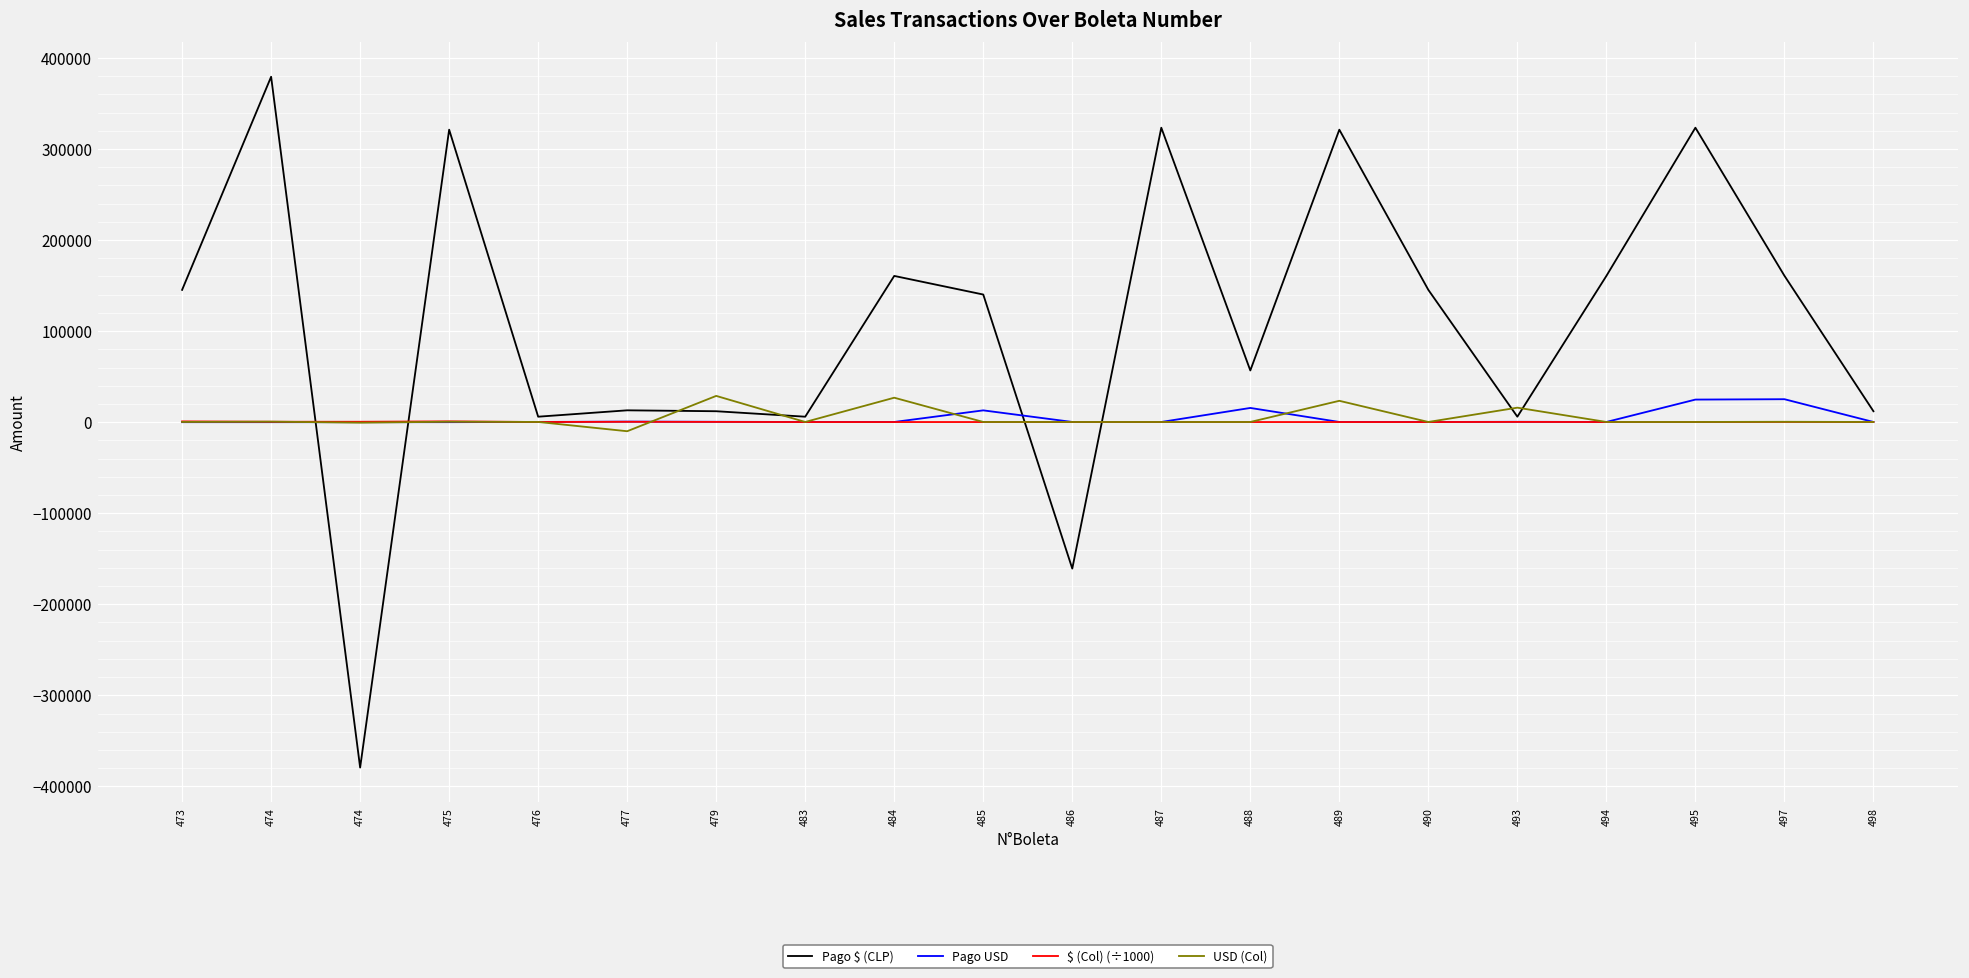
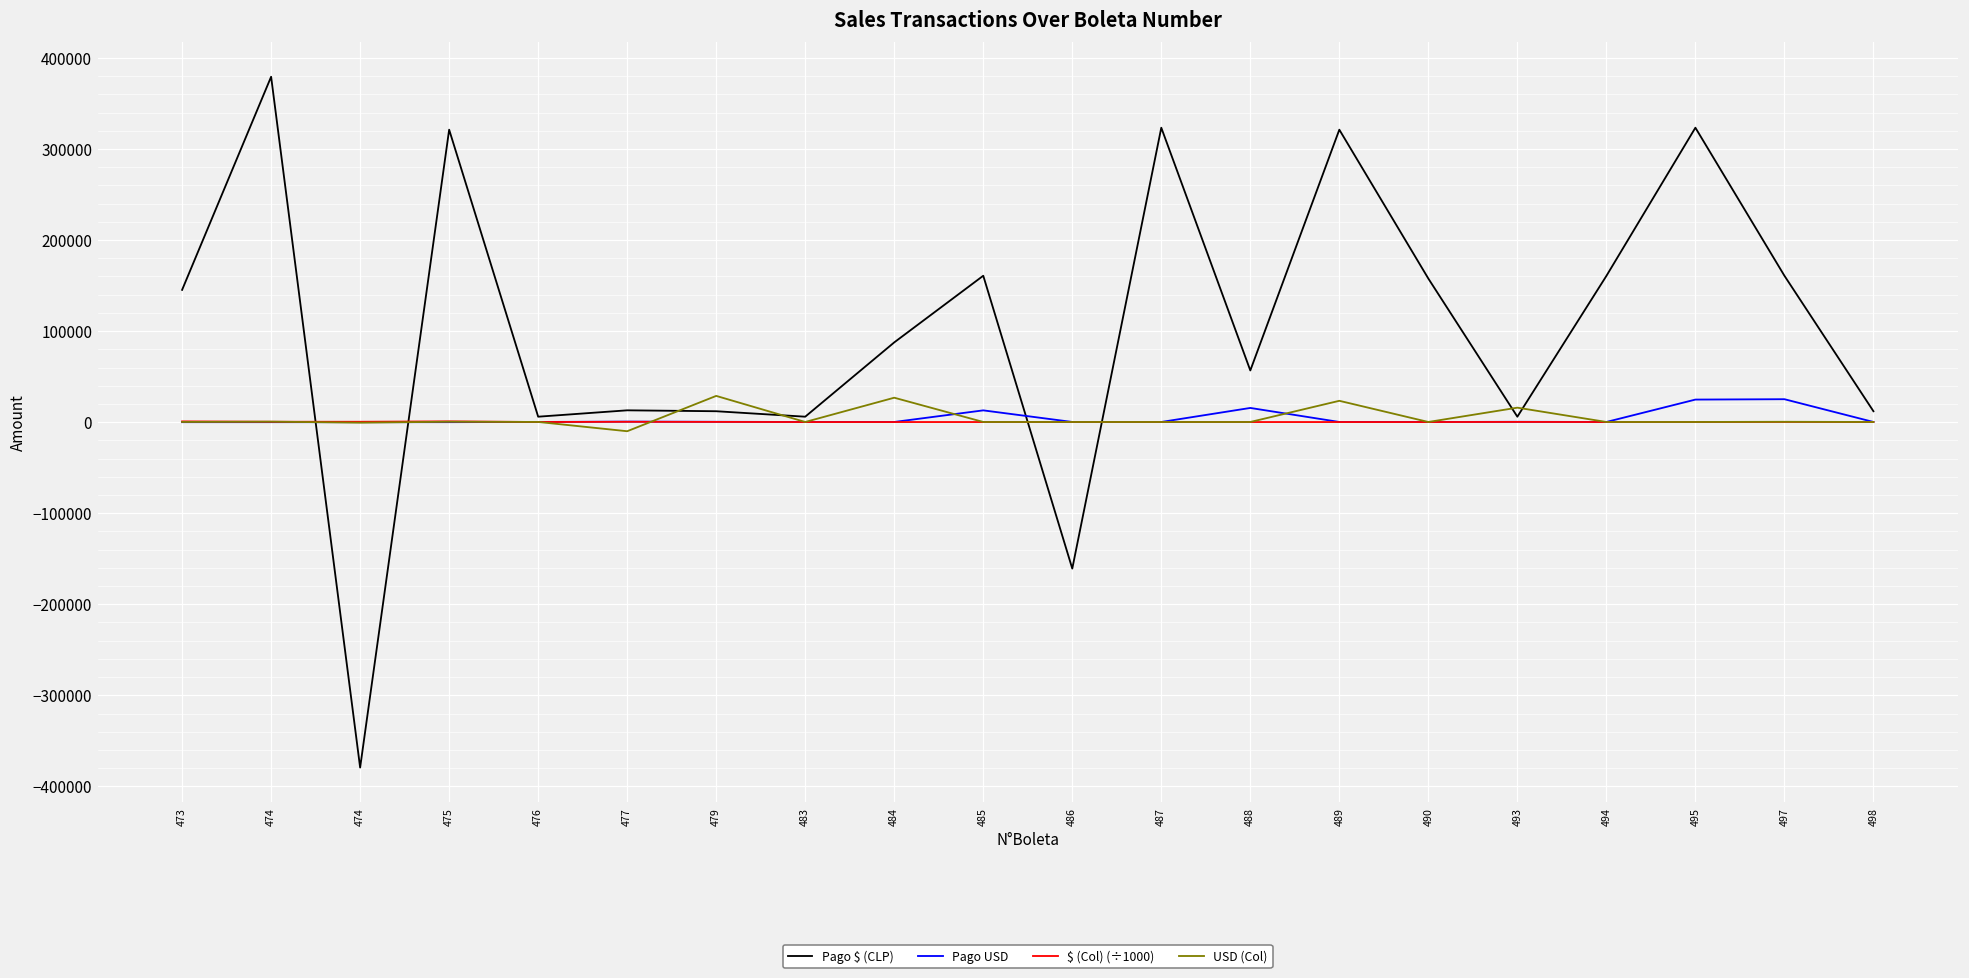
  {
    "Pago $ (CLP)": {
      "473": 150000,
      "475": 320000,
      "476": 10000,
      "477": 10000,
      "479": 10000,
      "483": 10000,
-     "484": 160000,
-     "485": 140000,
+     "484": 90000,
+     "485": 160000,
      "486": -160000,
      "487": 320000,
      "488": 60000,
      "489": 320000,
-     "490": 150000,
+     "490": 160000,
      "493": 10000,
      "494": 160000,
      "495": 320000,
      "497": 160000,
      "498": 10000
    },
    "Pago USD": {
      "485": 10000,
      "488": 20000,
      "495": 20000,
      "497": 30000
    },
    "USD (Col)": {
      "477": -10000,
      "479": 30000,
      "484": 30000,
      "489": 20000,
      "493": 20000
    }
  }
